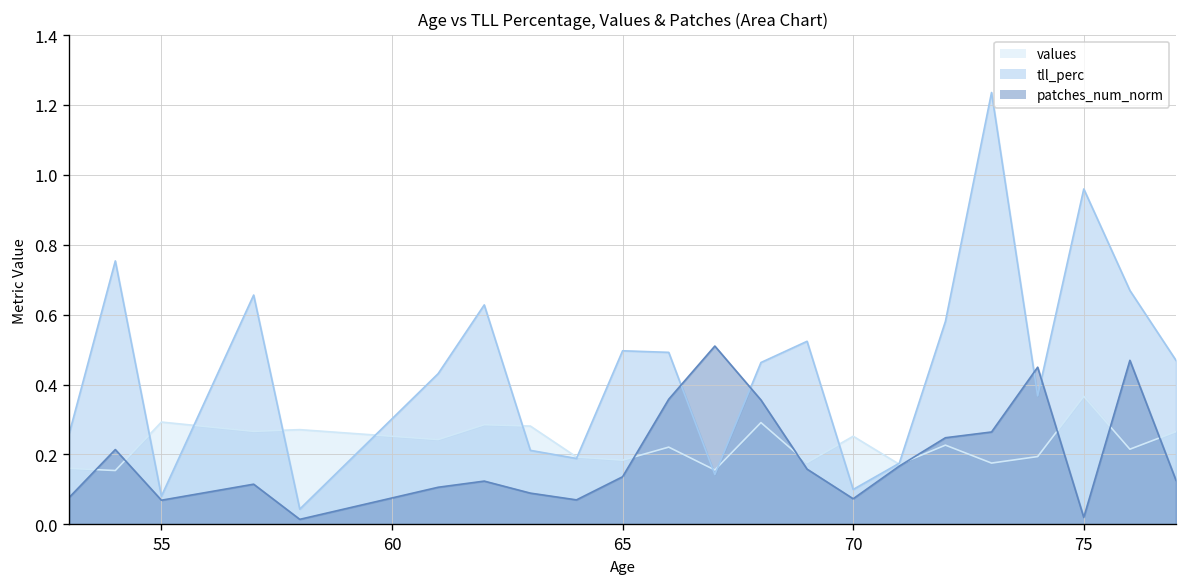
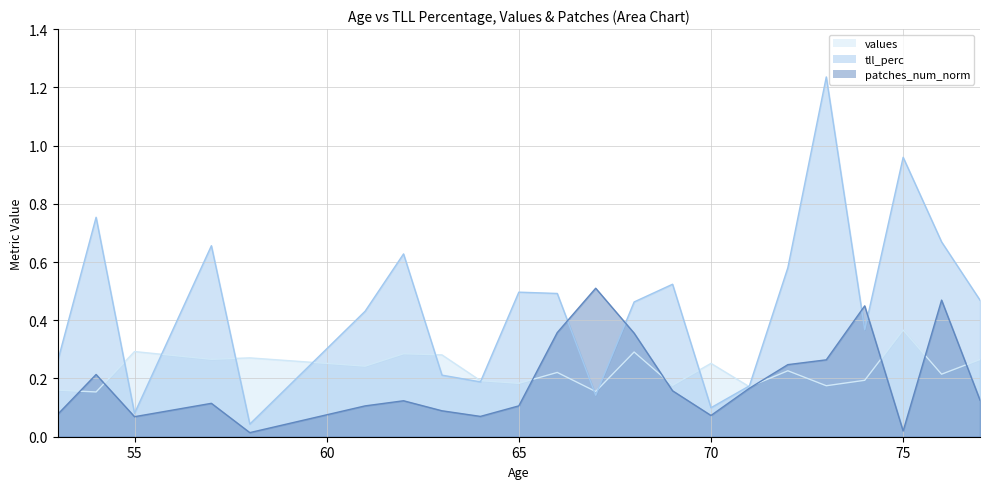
  {
    "patches_num_norm": {
      "55": 0.07,
-     "65": 0.14,
+     "65": 0.11,
      "70": 0.07,
      "75": 0.02
    }
  }
